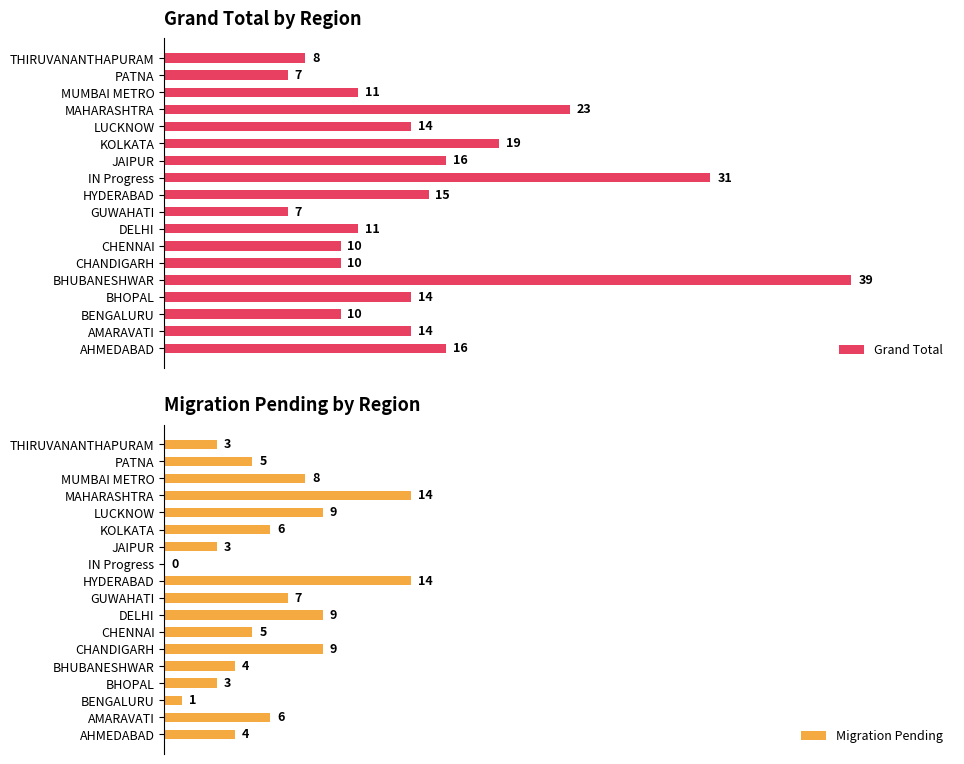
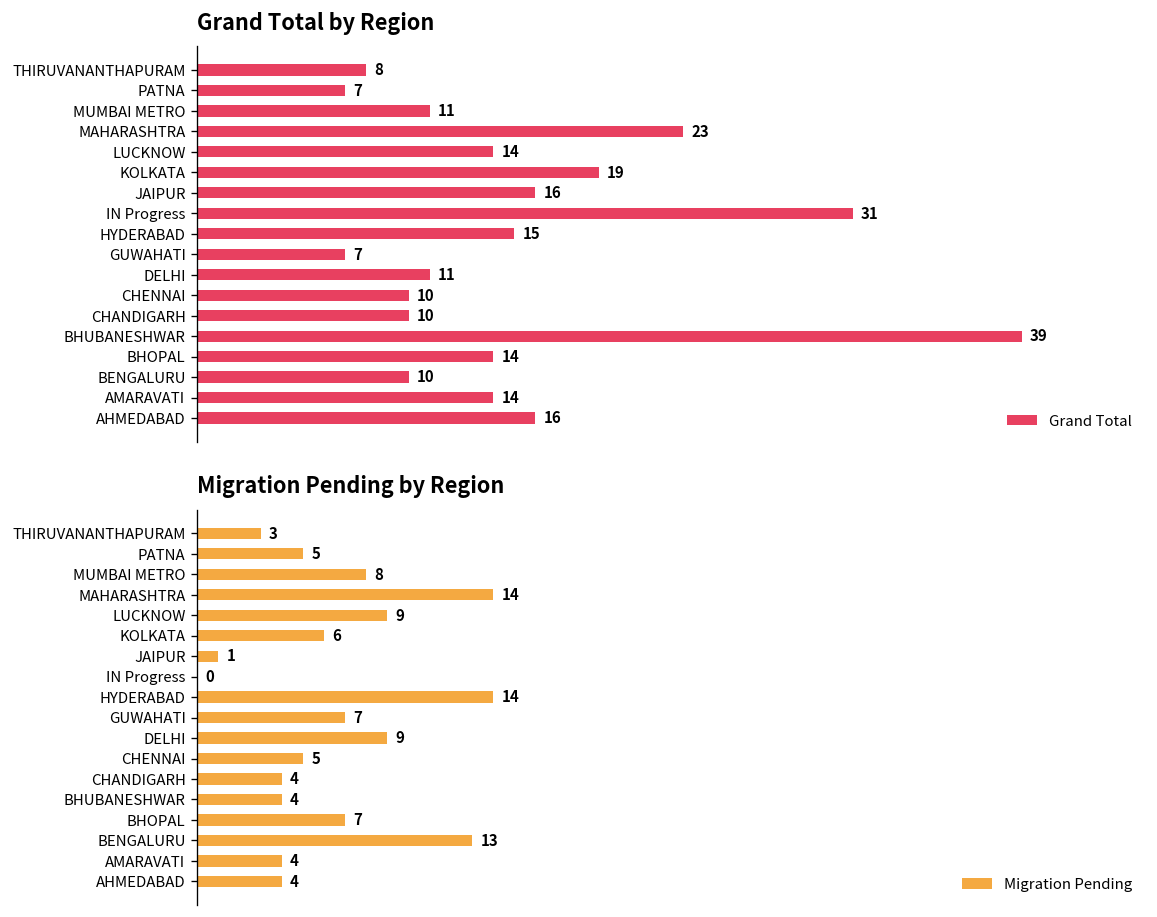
  {
    "Grand Total by Region": {
      "THIRUVANANTHAPURAM": 8,
      "PATNA": 7,
      "MUMBAI METRO": 11,
      "MAHARASHTRA": 23,
      "LUCKNOW": 14,
      "KOLKATA": 19,
      "JAIPUR": 16,
      "IN Progress": 31,
      "HYDERABAD": 15,
      "GUWAHATI": 7,
      "DELHI": 11,
      "CHENNAI": 10,
      "CHANDIGARH": 10,
      "BHUBANESHWAR": 39,
      "BHOPAL": 14,
      "BENGALURU": 10,
      "AMARAVATI": 14,
      "AHMEDABAD": 16
    },
    "Migration Pending by Region": {
      "THIRUVANANTHAPURAM": 3,
      "PATNA": 5,
      "MUMBAI METRO": 8,
      "MAHARASHTRA": 14,
      "LUCKNOW": 9,
      "KOLKATA": 6,
-     "JAIPUR": 3,
+     "JAIPUR": 1,
      "IN Progress": 0,
      "HYDERABAD": 14,
      "GUWAHATI": 7,
      "DELHI": 9,
      "CHENNAI": 5,
-     "CHANDIGARH": 9,
+     "CHANDIGARH": 4,
      "BHUBANESHWAR": 4,
-     "BHOPAL": 3,
-     "BENGALURU": 1,
-     "AMARAVATI": 6,
+     "BHOPAL": 7,
+     "BENGALURU": 13,
+     "AMARAVATI": 4,
      "AHMEDABAD": 4
    }
  }
